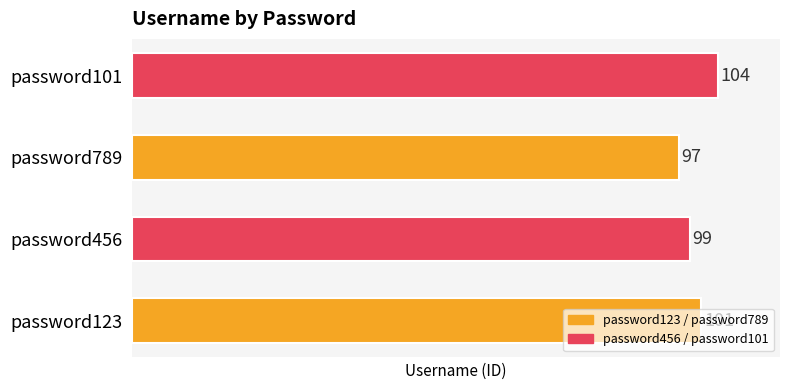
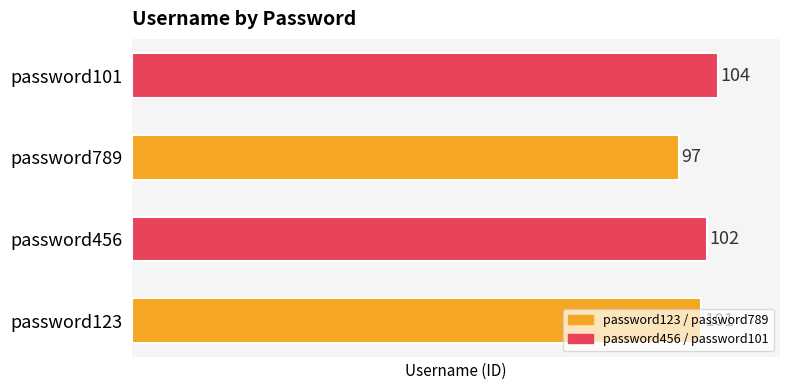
  {
    "password101": 104,
    "password789": 97,
-   "password456": 99
+   "password456": 102
  }
